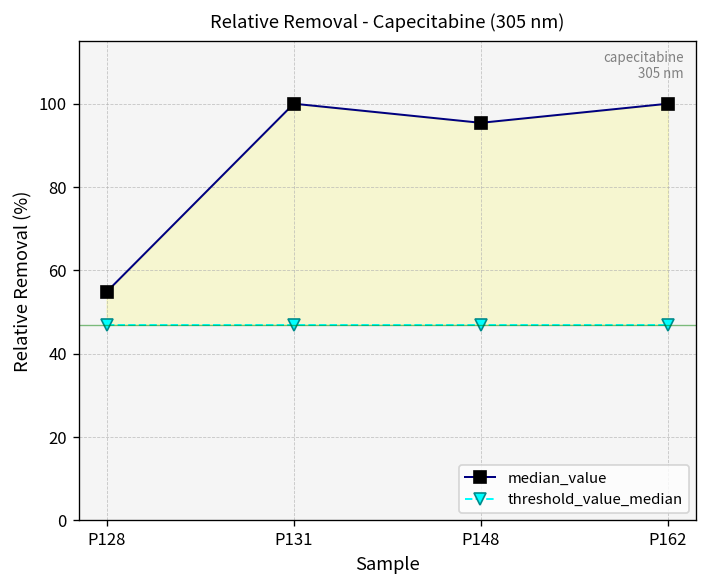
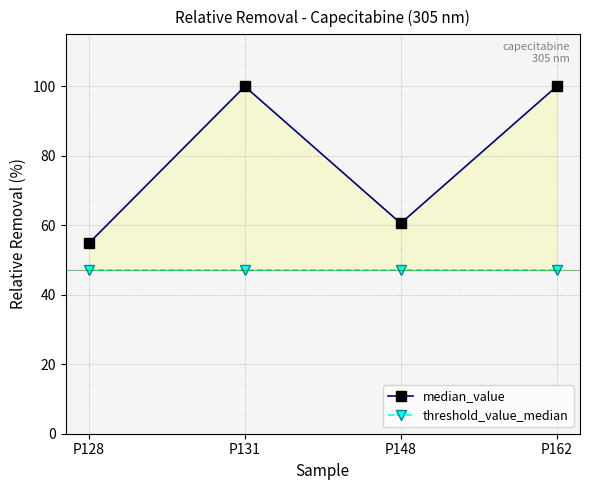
  {
    "median_value": {
      "P128": 55,
      "P131": 100,
-     "P148": 95
+     "P148": 61
    },
    "threshold_value_median": {
      "P128": 47,
      "P131": 47,
      "P148": 47,
      "P162": 47
    }
  }
